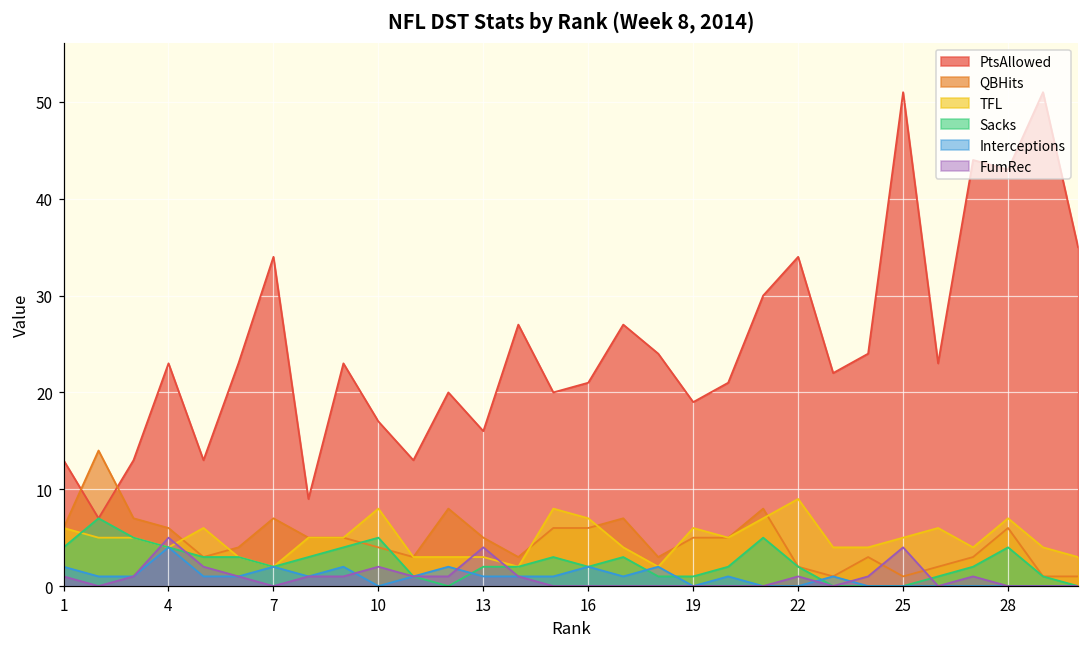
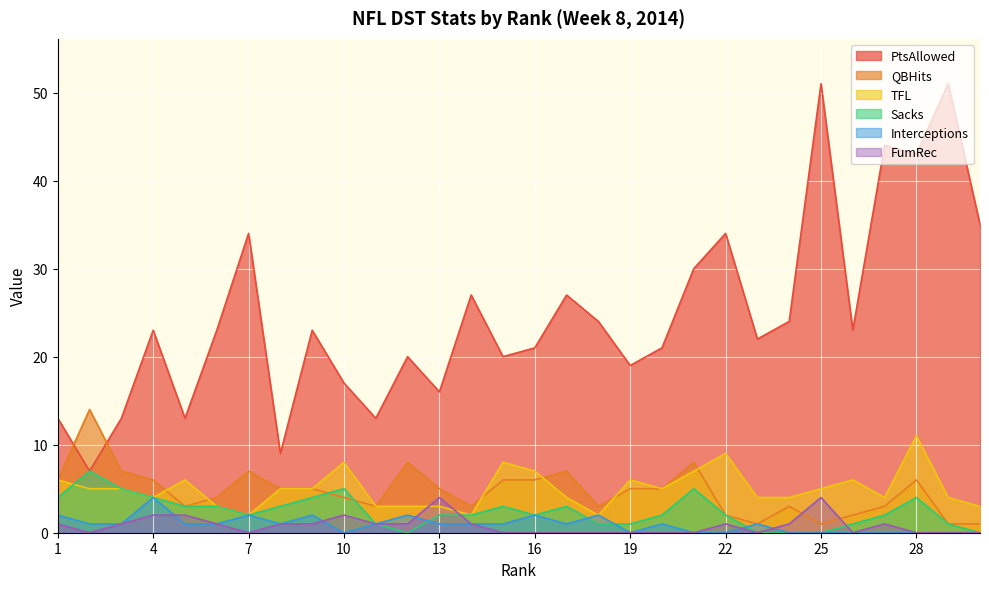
  {
    "TFL": {
      "10": 8,
      "13": 3,
      "16": 7,
      "19": 6,
      "22": 9,
      "25": 5,
-     "28": 7
+     "28": 11
    },
    "Sacks": {
      "1": 4,
      "10": 5,
      "13": 2,
      "19": 1,
      "28": 4
    },
    "Interceptions": {
      "1": 2,
      "10": 0,
      "13": 1,
      "22": 0
    },
    "FumRec": {
      "1": 1,
-     "4": 5,
+     "4": 2,
      "7": 0,
      "10": 2,
      "13": 4,
      "16": 0,
      "22": 1,
      "25": 4
    }
  }
